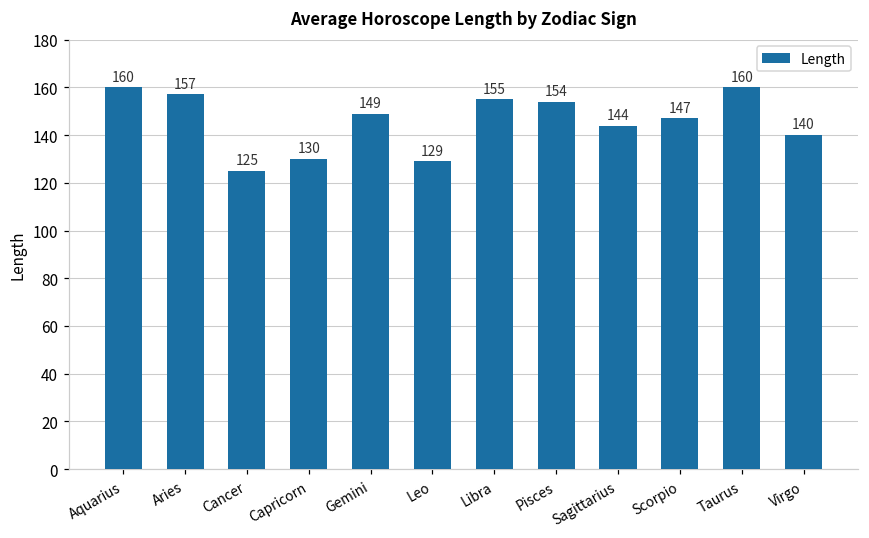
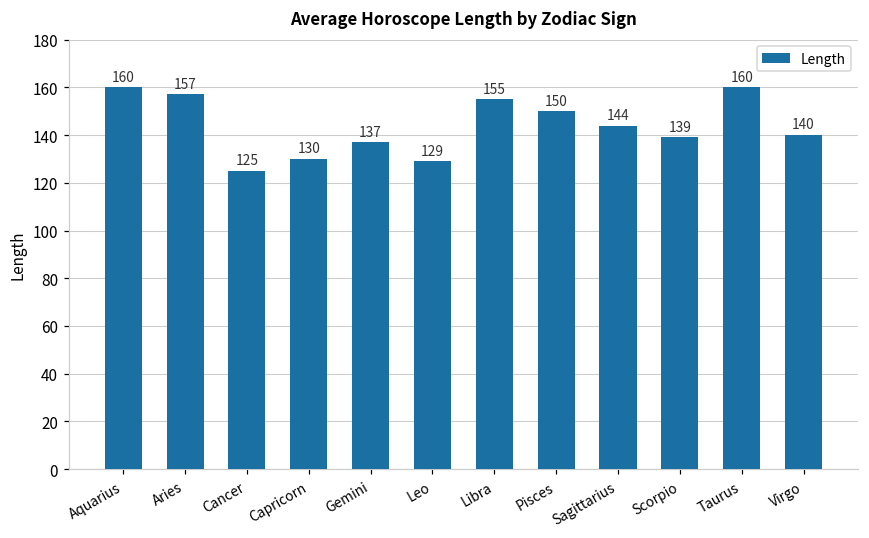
  {
    "Aquarius": 160,
    "Aries": 157,
    "Cancer": 125,
    "Capricorn": 130,
-   "Gemini": 149,
+   "Gemini": 137,
    "Leo": 129,
    "Libra": 155,
-   "Pisces": 154,
+   "Pisces": 150,
    "Sagittarius": 144,
-   "Scorpio": 147,
+   "Scorpio": 139,
    "Taurus": 160,
    "Virgo": 140
  }
